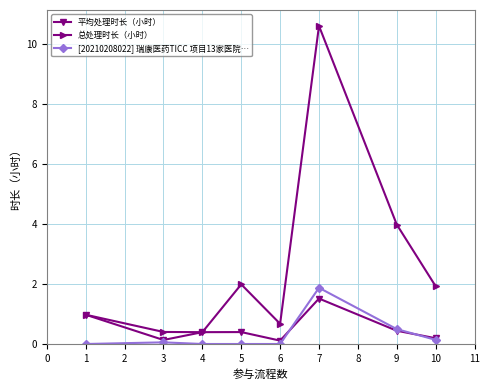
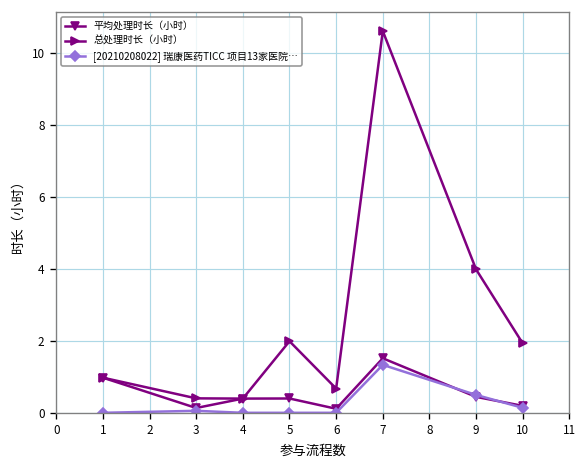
  {
    "[20210208022] 瑞康医药TICC 项目13家医院…": {
      "1": 0.0,
      "4": 0.0,
      "5": 0.0,
      "6": 0.0,
-     "7": 1.9
+     "7": 1.3
    }
  }
